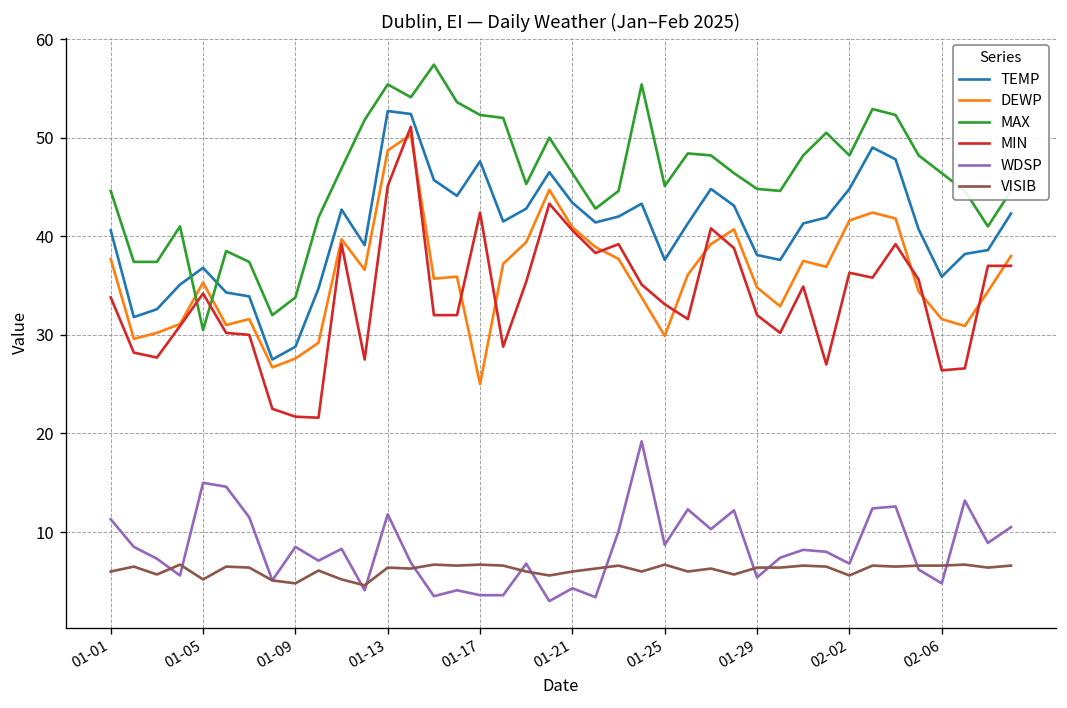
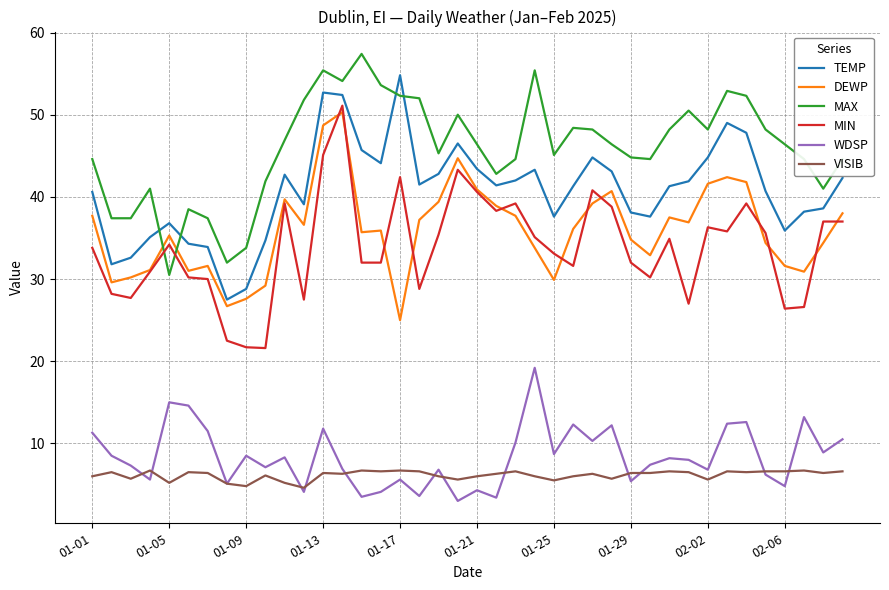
  {
    "TEMP": {
      "01-01": 41,
      "01-05": 37,
      "01-09": 29,
      "01-13": 53,
-     "01-17": 48,
+     "01-17": 55,
      "01-21": 43,
      "01-25": 38,
      "01-29": 38,
      "02-02": 45,
      "02-06": 36
    },
    "DEWP": {
      "01-01": 38,
      "01-05": 35,
      "01-09": 28,
      "01-13": 49,
      "01-17": 25,
      "01-25": 30,
      "01-29": 35,
      "02-02": 42,
      "02-06": 32
    },
    "MAX": {
      "01-01": 45,
      "01-05": 31,
      "01-09": 34,
      "01-13": 55,
      "01-17": 52,
      "01-21": 46,
      "01-25": 45,
      "01-29": 45,
      "02-02": 48,
      "02-06": 46
    },
    "MIN": {
      "01-01": 34,
      "01-05": 34,
      "01-09": 22,
      "01-13": 45,
      "01-17": 42,
      "01-25": 33,
      "01-29": 32,
      "02-02": 36,
      "02-06": 26
    },
    "WDSP": {
      "01-01": 11,
      "01-05": 15,
      "01-09": 9,
      "01-13": 12,
-     "01-17": 4,
+     "01-17": 6,
      "01-21": 4,
      "01-25": 9,
      "01-29": 5,
      "02-02": 7,
      "02-06": 5
    },
    "VISIB": {
      "01-01": 6,
      "01-05": 5,
      "01-09": 5,
      "01-13": 6,
      "01-17": 7,
      "01-21": 6,
-     "01-25": 7,
+     "01-25": 6,
      "01-29": 6,
      "02-02": 6,
      "02-06": 7
    }
  }
